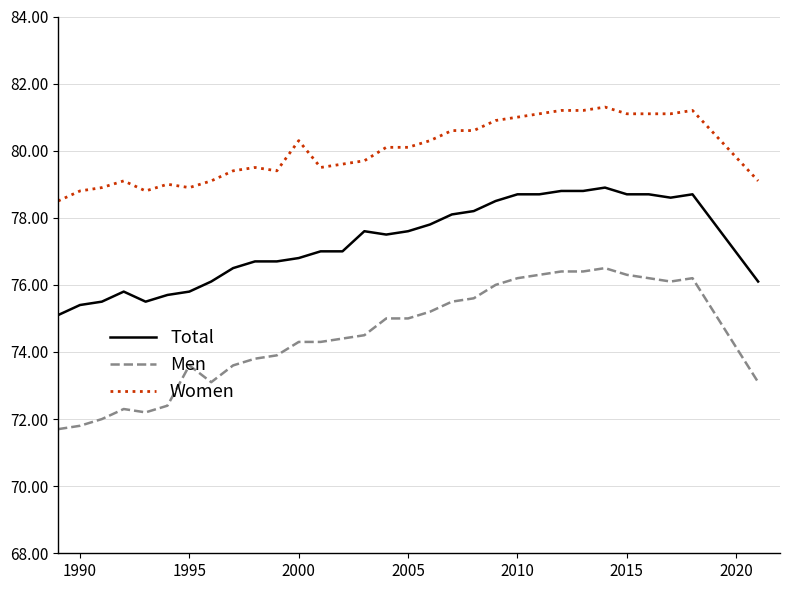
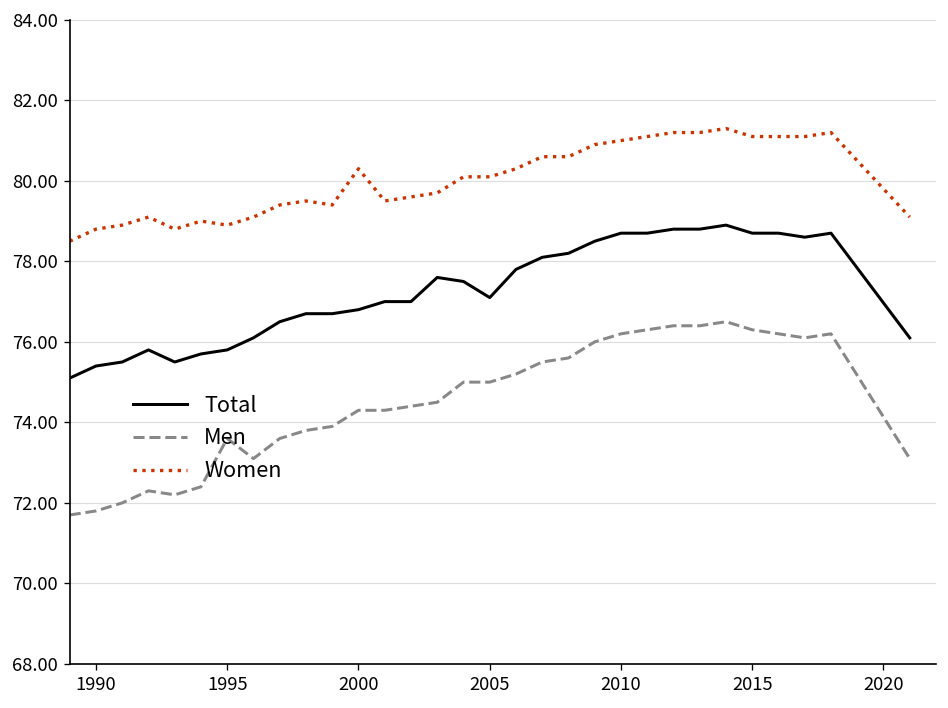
  {
    "Total": {
      "1990": 75.4,
      "1995": 75.8,
      "2000": 76.8,
-     "2005": 77.6,
+     "2005": 77.1,
      "2010": 78.7,
      "2015": 78.7
    },
    "Men": {
      "1990": 71.8,
      "1995": 73.6,
      "2000": 74.3,
      "2005": 75.0,
      "2010": 76.2,
      "2015": 76.3
    },
    "Women": {
      "1990": 78.8,
      "1995": 78.9,
      "2000": 80.3,
      "2005": 80.1,
      "2010": 81.0,
      "2015": 81.1
    }
  }
